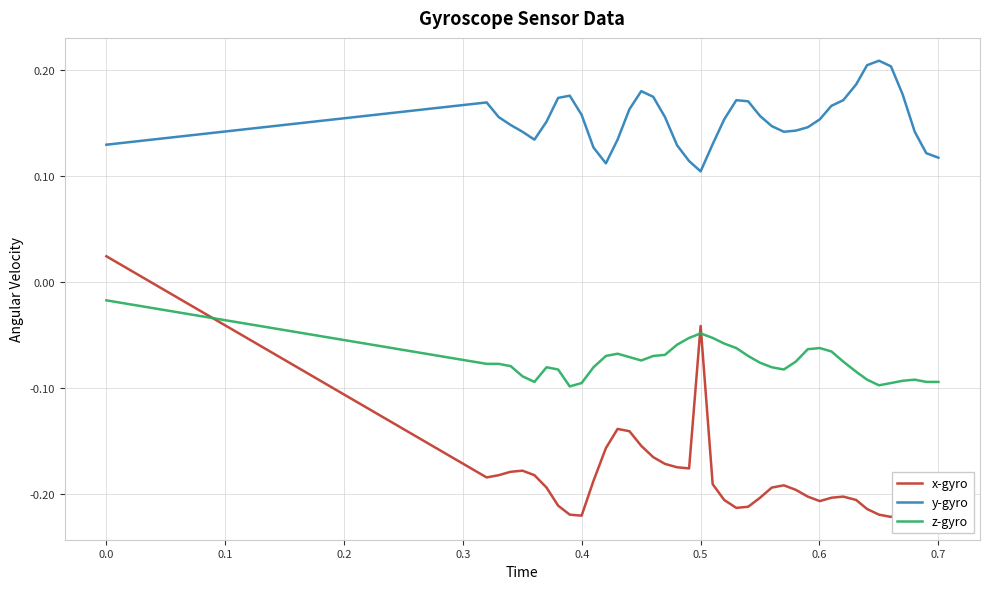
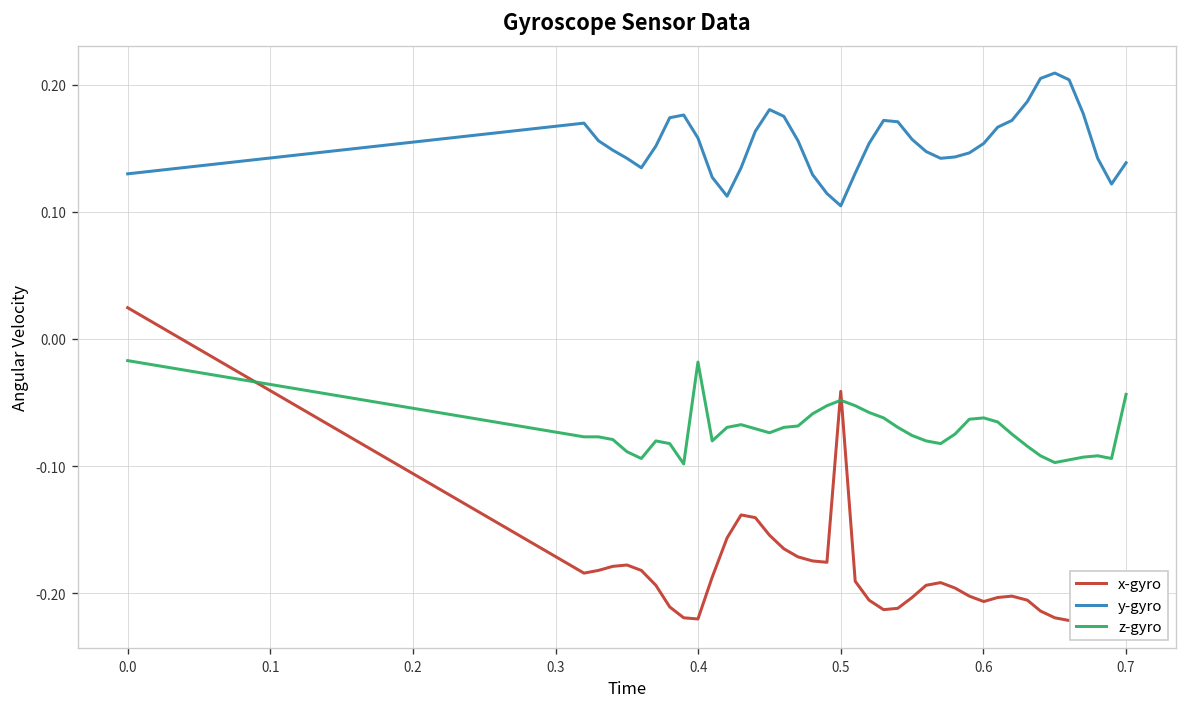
  {
    "x-gyro": {
      "0.0": 0.025,
      "0.4": -0.220,
      "0.5": -0.041
    },
    "y-gyro": {
      "0.0": 0.130,
      "0.4": 0.158,
      "0.5": 0.105,
-     "0.7": 0.118
+     "0.7": 0.139
    },
    "z-gyro": {
      "0.0": -0.017,
-     "0.4": -0.095,
+     "0.4": -0.018,
      "0.5": -0.048,
-     "0.7": -0.094
+     "0.7": -0.044
    }
  }
